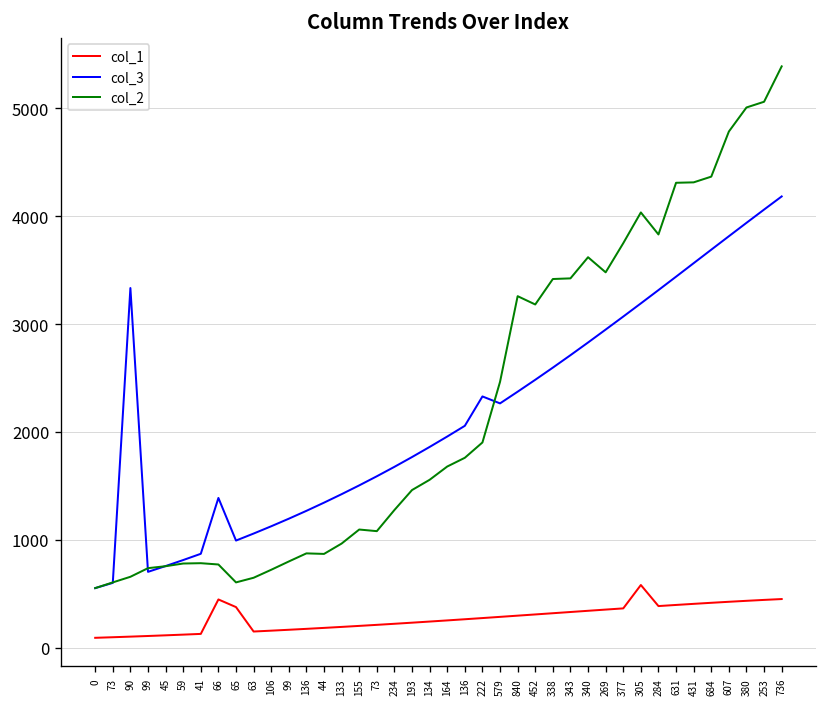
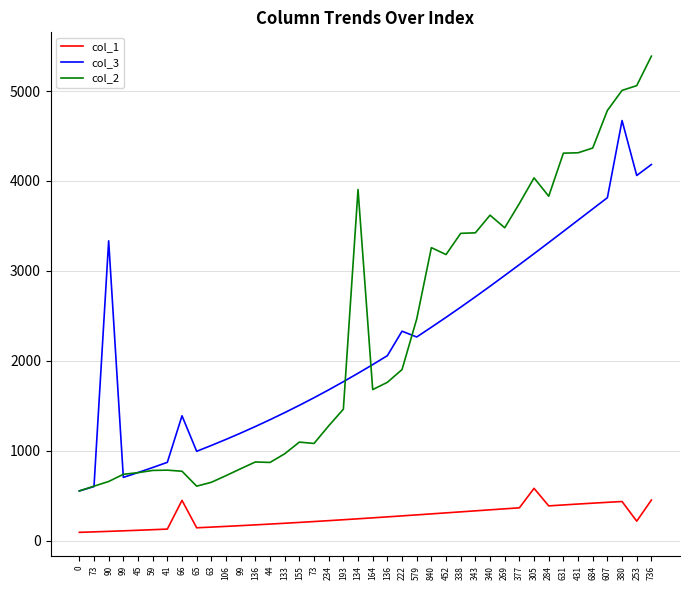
  {
    "col_1": {
      "0": 100,
      "90": 100,
      "45": 100,
      "59": 100,
      "41": 100,
      "66": 400,
-     "65": 400,
+     "65": 100,
      "63": 100,
      "106": 200,
      "44": 200,
      "133": 200,
      "155": 200,
      "234": 200,
      "193": 200,
      "134": 200,
      "164": 300,
      "222": 300,
      "579": 300,
      "840": 300,
      "452": 300,
      "338": 300,
      "343": 300,
      "340": 300,
      "269": 400,
      "377": 400,
      "305": 600,
      "284": 400,
      "631": 400,
      "431": 400,
      "684": 400,
      "607": 400,
      "380": 400,
-     "253": 400,
+     "253": 200,
      "736": 500
    },
    "col_3": {
      "90": 3300,
      "59": 800,
      "41": 900,
      "66": 1400,
      "65": 1000,
      "63": 1100,
      "106": 1100,
      "44": 1300,
      "133": 1400,
      "155": 1500,
      "234": 1700,
      "193": 1800,
      "134": 1900,
      "164": 2000,
      "222": 2300,
      "579": 2300,
      "840": 2400,
      "452": 2500,
      "338": 2600,
      "343": 2700,
      "340": 2800,
      "269": 2900,
      "377": 3100,
      "305": 3200,
      "284": 3300,
      "631": 3400,
      "431": 3600,
      "684": 3700,
      "607": 3800,
-     "380": 3900,
+     "380": 4700,
      "253": 4100,
      "736": 4200
    },
    "col_2": {
      "90": 700,
      "59": 800,
      "41": 800,
      "66": 800,
      "65": 600,
      "63": 600,
      "106": 700,
      "44": 900,
      "133": 1000,
      "155": 1100,
      "234": 1300,
      "193": 1500,
-     "134": 1600,
+     "134": 3900,
      "164": 1700,
      "222": 1900,
      "579": 2500,
      "840": 3300,
      "452": 3200,
      "338": 3400,
      "343": 3400,
      "340": 3600,
      "269": 3500,
      "377": 3700,
      "305": 4000,
      "284": 3800,
      "631": 4300,
      "431": 4300,
      "684": 4400,
      "607": 4800,
      "380": 5000,
      "253": 5100,
      "736": 5400
    }
  }
